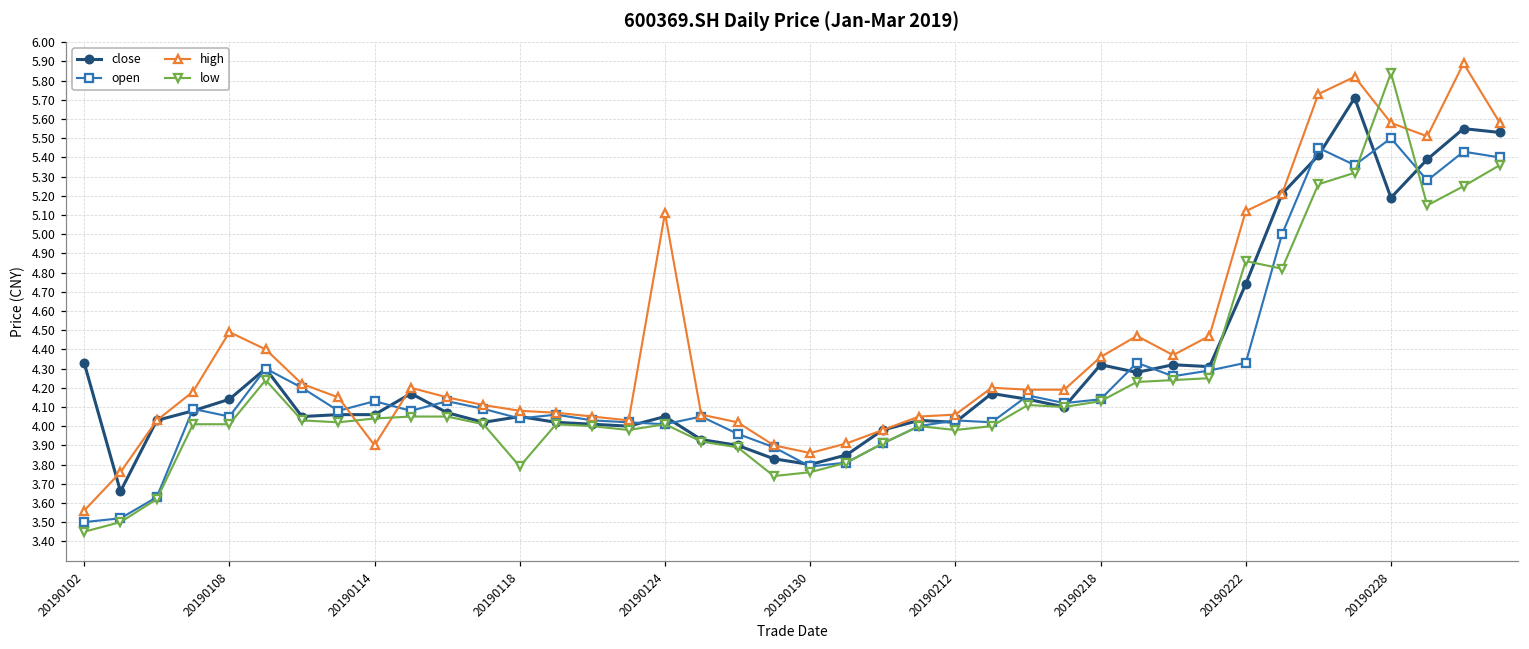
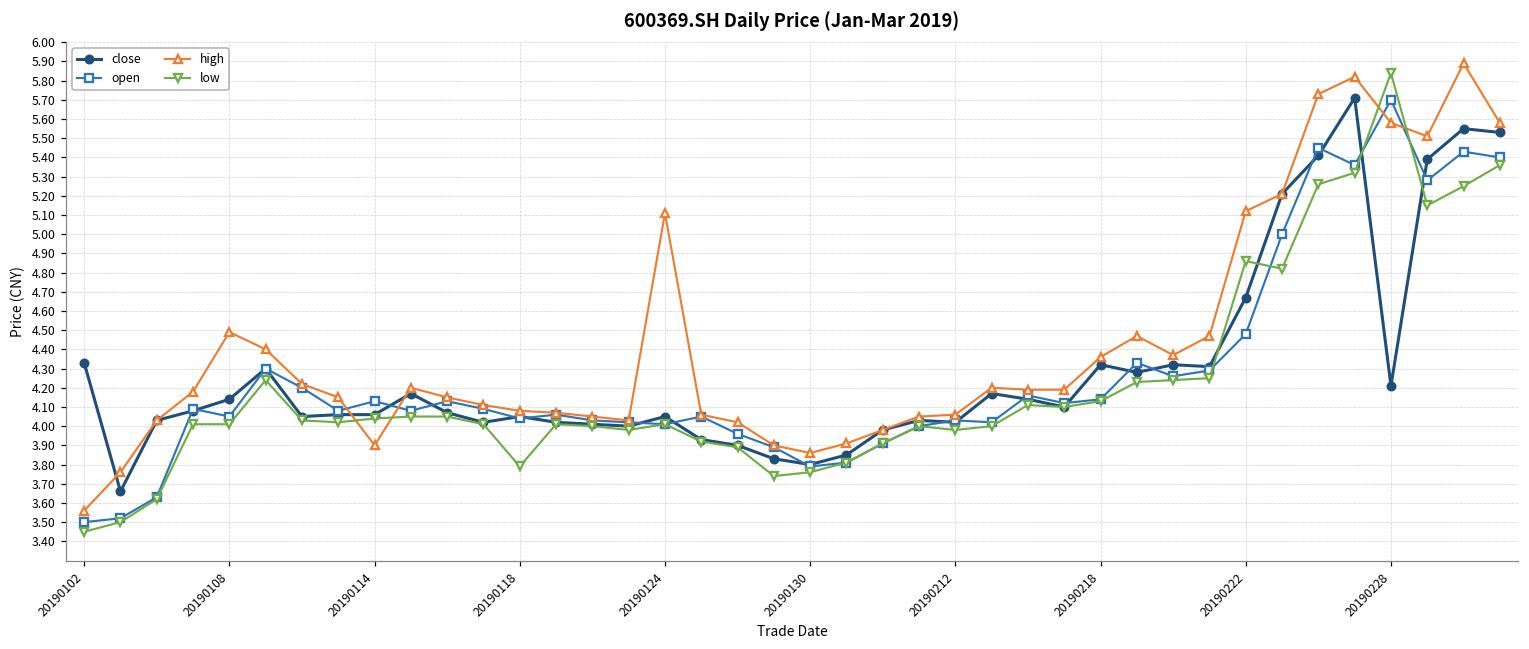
  {
    "close": {
      "20190102": 4.33,
      "20190108": 4.14,
      "20190114": 4.06,
      "20190124": 4.05,
      "20190218": 4.32,
-     "20190222": 4.74,
-     "20190228": 5.19
+     "20190222": 4.67,
+     "20190228": 4.21
    },
    "open": {
      "20190102": 3.50,
      "20190108": 4.05,
      "20190114": 4.13,
-     "20190222": 4.33,
-     "20190228": 5.5
+     "20190222": 4.48,
+     "20190228": 5.7
    },
    "high": {
      "20190102": 3.56,
      "20190108": 4.49,
      "20190114": 3.90,
      "20190118": 4.08,
      "20190124": 5.11,
      "20190130": 3.86,
      "20190212": 4.06,
      "20190218": 4.36,
      "20190222": 5.12,
      "20190228": 5.58
    },
    "low": {
      "20190102": 3.45,
      "20190108": 4.01,
      "20190114": 4.04,
      "20190118": 3.79,
      "20190130": 3.76,
      "20190212": 3.98,
      "20190222": 4.86,
      "20190228": 5.84
    }
  }
